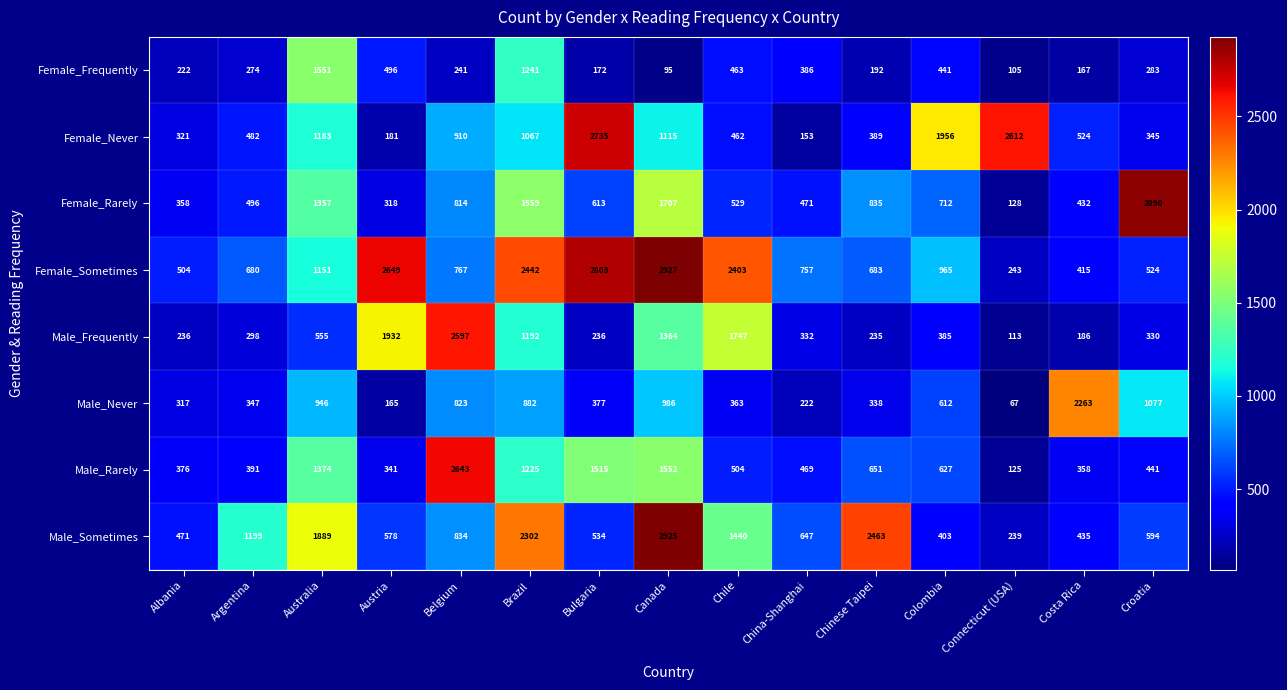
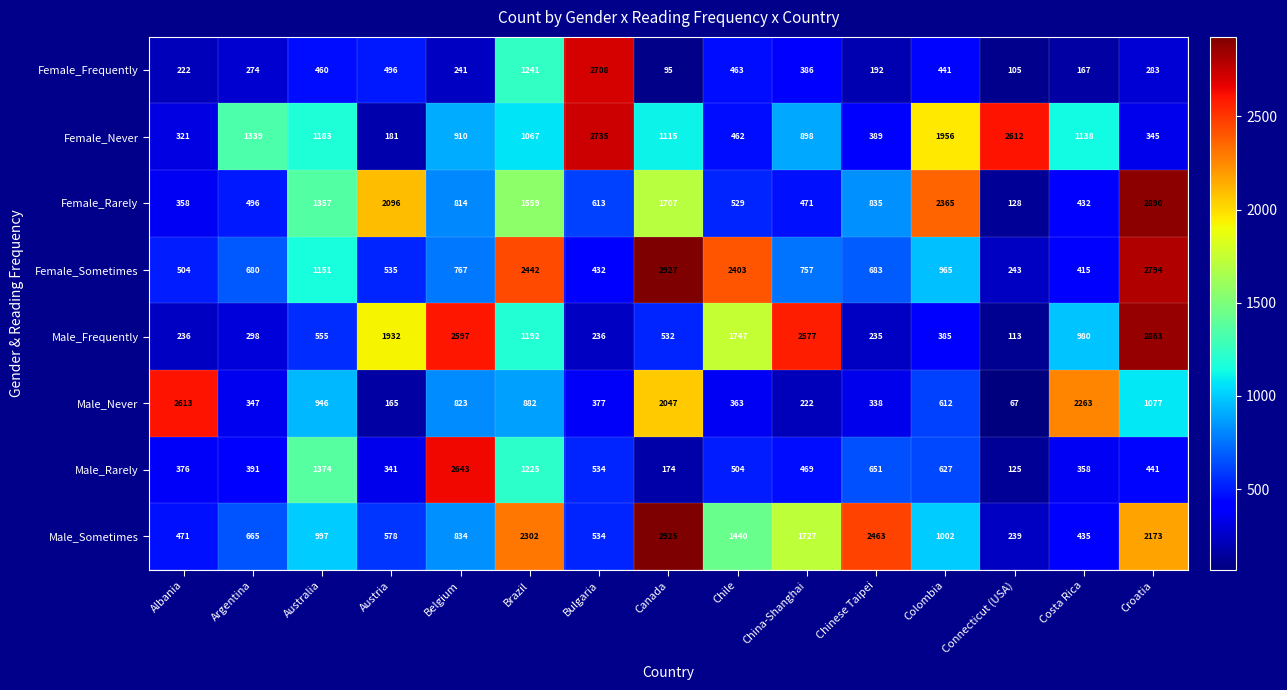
  {
    "Female_Frequently": {
      "Albania": 222,
      "Argentina": 274,
-     "Australia": 1551,
+     "Australia": 460,
      "Austria": 496,
      "Belgium": 241,
      "Brazil": 1241,
-     "Bulgaria": 172,
+     "Bulgaria": 2708,
      "Canada": 95,
      "Chile": 463,
      "China-Shanghai": 386,
      "Chinese Taipei": 192,
      "Colombia": 441,
      "Connecticut (USA)": 105,
      "Costa Rica": 167,
      "Croatia": 283
    },
    "Female_Never": {
      "Albania": 321,
-     "Argentina": 482,
+     "Argentina": 1339,
      "Australia": 1183,
      "Austria": 181,
      "Belgium": 910,
      "Brazil": 1067,
      "Bulgaria": 2735,
      "Canada": 1115,
      "Chile": 462,
-     "China-Shanghai": 153,
+     "China-Shanghai": 898,
      "Chinese Taipei": 389,
      "Colombia": 1956,
      "Connecticut (USA)": 2612,
-     "Costa Rica": 524,
+     "Costa Rica": 1138,
      "Croatia": 345
    },
    "Female_Rarely": {
      "Albania": 358,
      "Argentina": 496,
      "Australia": 1357,
-     "Austria": 318,
+     "Austria": 2096,
      "Belgium": 814,
      "Brazil": 1559,
      "Bulgaria": 613,
      "Canada": 1707,
      "Chile": 529,
      "China-Shanghai": 471,
      "Chinese Taipei": 835,
-     "Colombia": 712,
+     "Colombia": 2365,
      "Connecticut (USA)": 128,
      "Costa Rica": 432,
      "Croatia": 2890
    },
    "Female_Sometimes": {
      "Albania": 504,
      "Argentina": 680,
      "Australia": 1151,
-     "Austria": 2649,
+     "Austria": 535,
      "Belgium": 767,
      "Brazil": 2442,
-     "Bulgaria": 2803,
+     "Bulgaria": 432,
      "Canada": 2927,
      "Chile": 2403,
      "China-Shanghai": 757,
      "Chinese Taipei": 683,
      "Colombia": 965,
      "Connecticut (USA)": 243,
      "Costa Rica": 415,
-     "Croatia": 524
+     "Croatia": 2794
    },
    "Male_Frequently": {
      "Albania": 236,
      "Argentina": 298,
      "Australia": 555,
      "Austria": 1932,
      "Belgium": 2597,
      "Brazil": 1192,
      "Bulgaria": 236,
-     "Canada": 1364,
+     "Canada": 532,
      "Chile": 1747,
-     "China-Shanghai": 332,
+     "China-Shanghai": 2577,
      "Chinese Taipei": 235,
      "Colombia": 385,
      "Connecticut (USA)": 113,
-     "Costa Rica": 186,
-     "Croatia": 330
+     "Costa Rica": 980,
+     "Croatia": 2863
    },
    "Male_Never": {
-     "Albania": 317,
+     "Albania": 2613,
      "Argentina": 347,
      "Australia": 946,
      "Austria": 165,
      "Belgium": 823,
      "Brazil": 882,
      "Bulgaria": 377,
-     "Canada": 986,
+     "Canada": 2047,
      "Chile": 363,
      "China-Shanghai": 222,
      "Chinese Taipei": 338,
      "Colombia": 612,
      "Connecticut (USA)": 67,
      "Costa Rica": 2263,
      "Croatia": 1077
    },
    "Male_Rarely": {
      "Albania": 376,
      "Argentina": 391,
      "Australia": 1374,
      "Austria": 341,
      "Belgium": 2643,
      "Brazil": 1225,
-     "Bulgaria": 1515,
-     "Canada": 1552,
+     "Bulgaria": 534,
+     "Canada": 174,
      "Chile": 504,
      "China-Shanghai": 469,
      "Chinese Taipei": 651,
      "Colombia": 627,
      "Connecticut (USA)": 125,
      "Costa Rica": 358,
      "Croatia": 441
    },
    "Male_Sometimes": {
      "Albania": 471,
-     "Argentina": 1199,
-     "Australia": 1889,
+     "Argentina": 665,
+     "Australia": 997,
      "Austria": 578,
      "Belgium": 834,
      "Brazil": 2302,
      "Bulgaria": 534,
      "Canada": 2925,
      "Chile": 1440,
-     "China-Shanghai": 647,
+     "China-Shanghai": 1727,
      "Chinese Taipei": 2463,
-     "Colombia": 403,
+     "Colombia": 1002,
      "Connecticut (USA)": 239,
      "Costa Rica": 435,
-     "Croatia": 594
+     "Croatia": 2173
    }
  }
